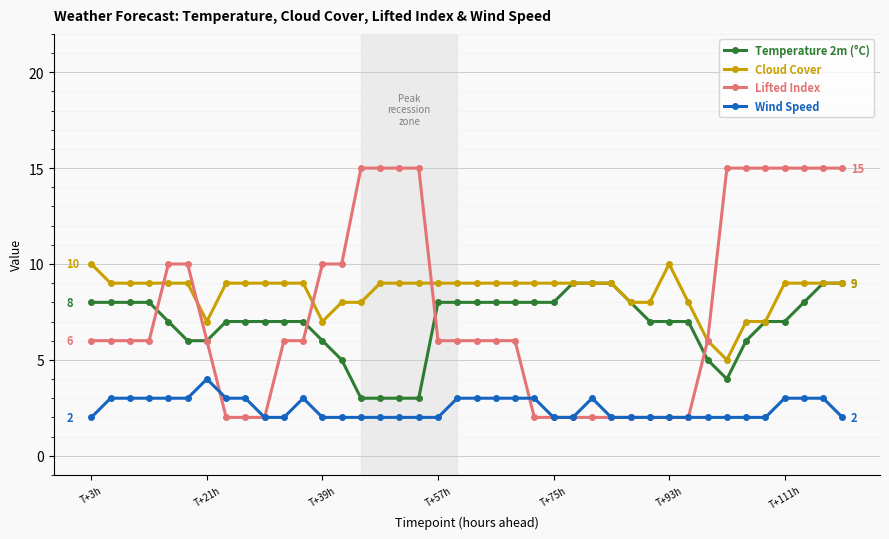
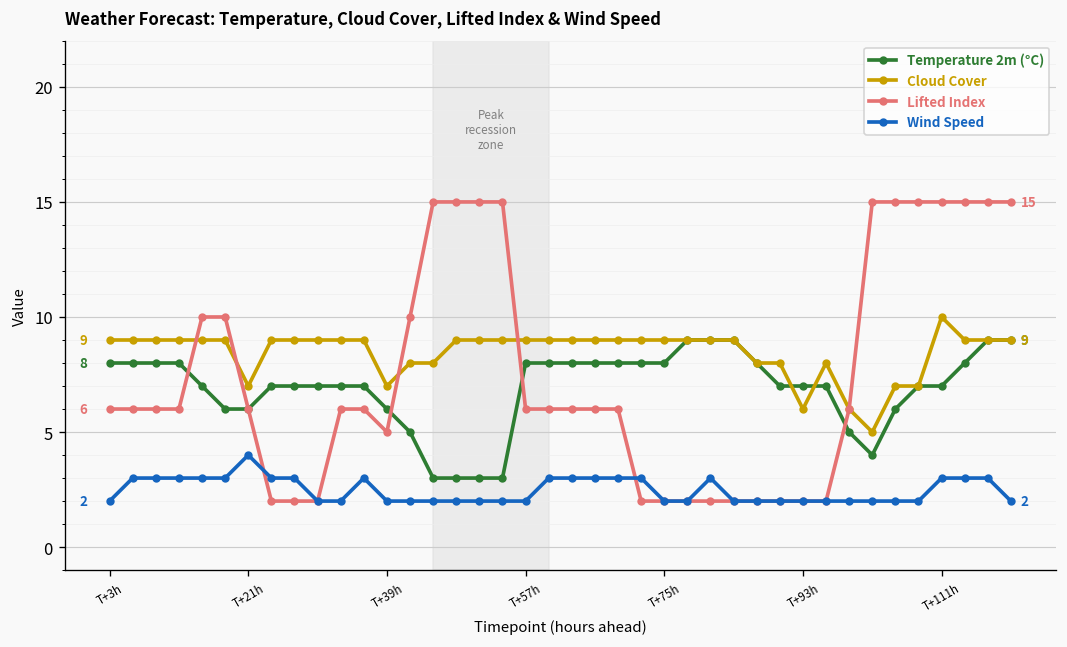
  {
    "Temperature 2m (°C)": {
      "T+3h": 8
    },
    "Cloud Cover": {
-     "T+3h": 10,
-     "T+93h": 10,
-     "T+111h": 9
+     "T+3h": 9,
+     "T+93h": 6,
+     "T+111h": 10
    },
    "Lifted Index": {
-     "T+39h": 10,
+     "T+39h": 5,
      "T+57h": 6,
      "T+111h": 15
    },
    "Wind Speed": {
      "T+3h": 2
    }
  }
